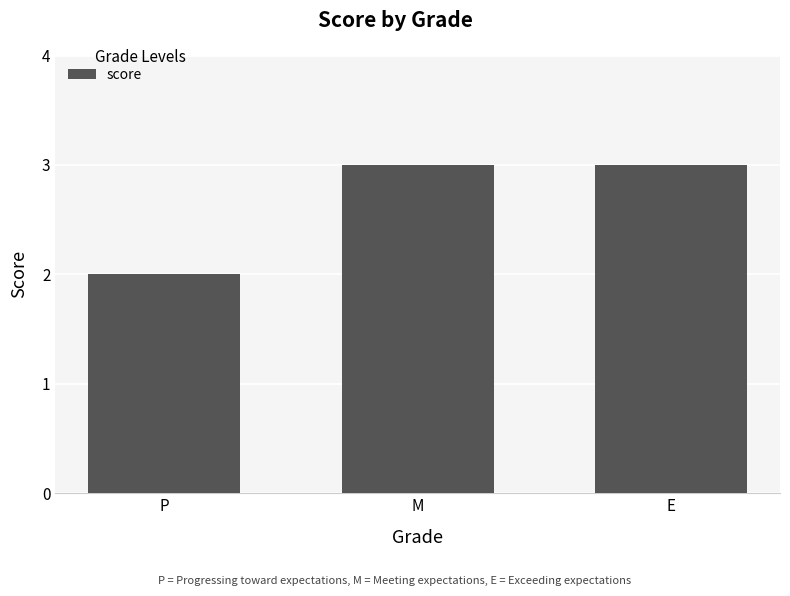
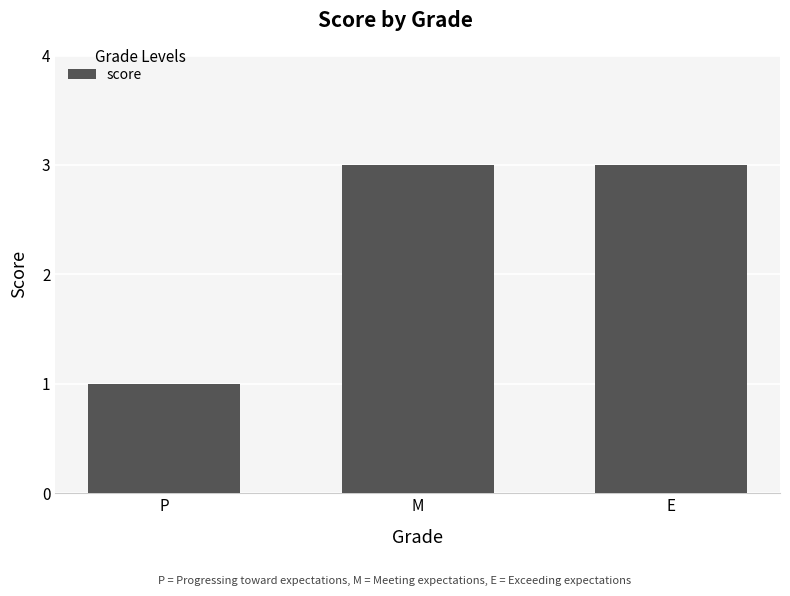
  {
-   "P": 2,
+   "P": 1,
    "M": 3,
    "E": 3
  }
